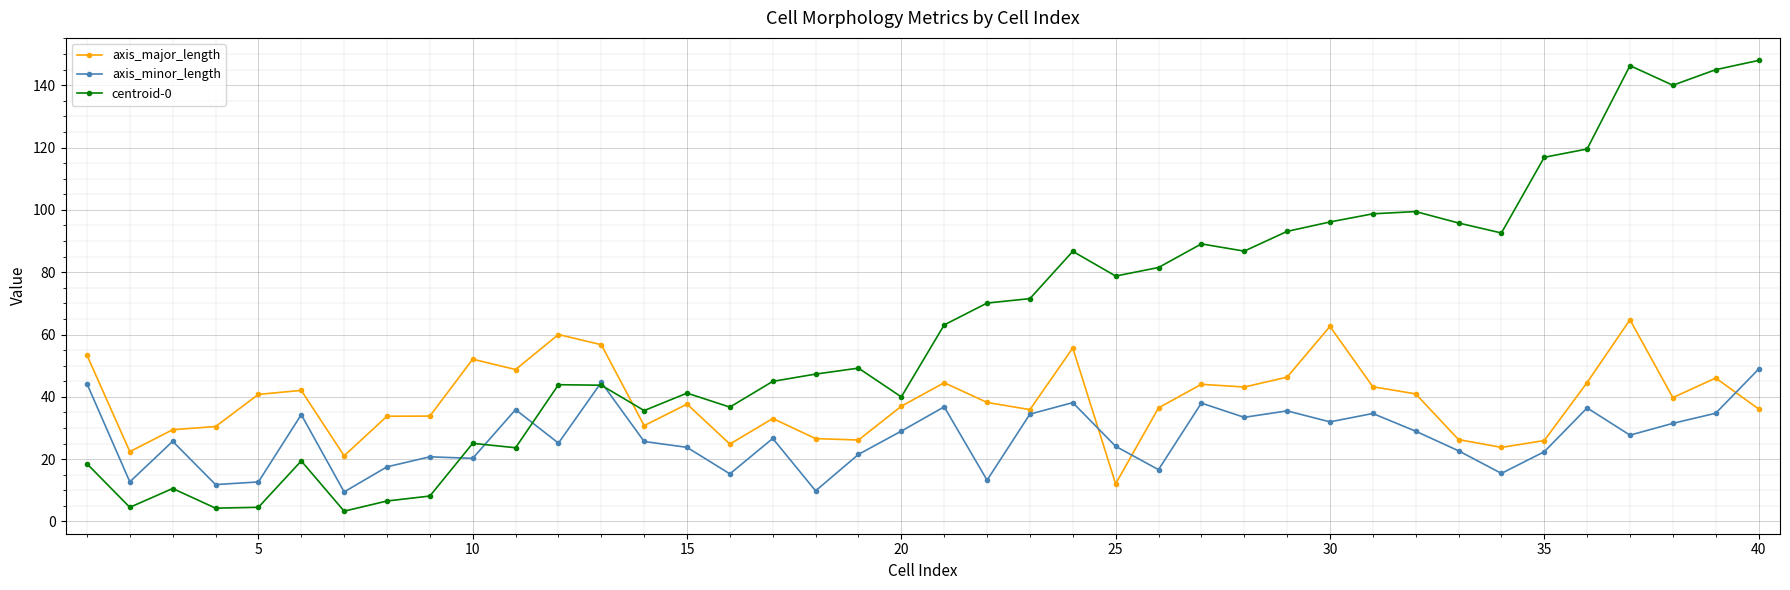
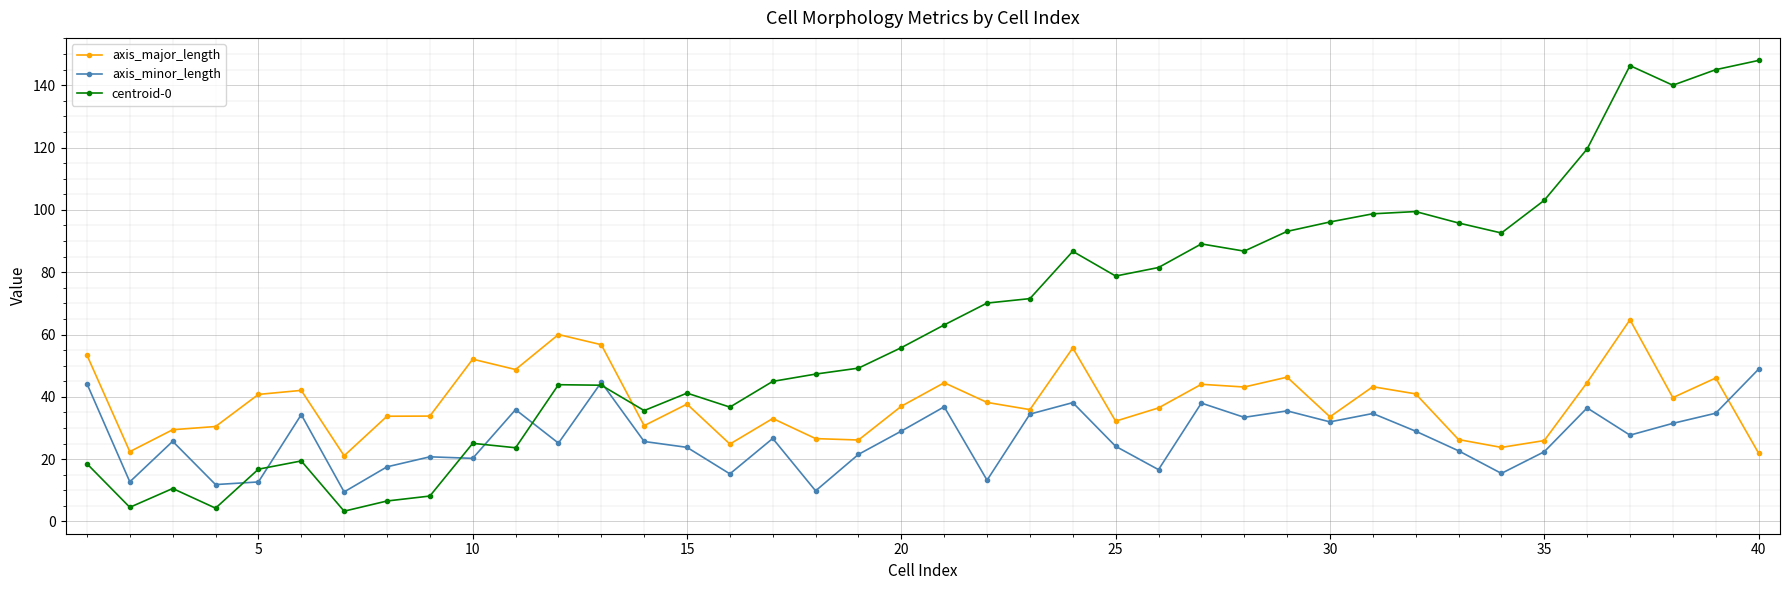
  {
    "axis_major_length": {
      "5": 41,
      "10": 52,
      "15": 38,
      "20": 37,
-     "25": 12,
-     "30": 63,
+     "25": 32,
+     "30": 34,
      "35": 26,
-     "40": 36
+     "40": 22
    },
    "axis_minor_length": {
      "5": 13,
      "10": 20,
      "15": 24,
      "20": 29,
      "25": 24,
      "30": 32,
      "35": 22,
      "40": 49
    },
    "centroid-0": {
-     "5": 5,
+     "5": 17,
      "10": 25,
      "15": 41,
-     "20": 40,
+     "20": 56,
      "25": 79,
      "30": 96,
-     "35": 117,
+     "35": 103,
      "40": 148
    }
  }
